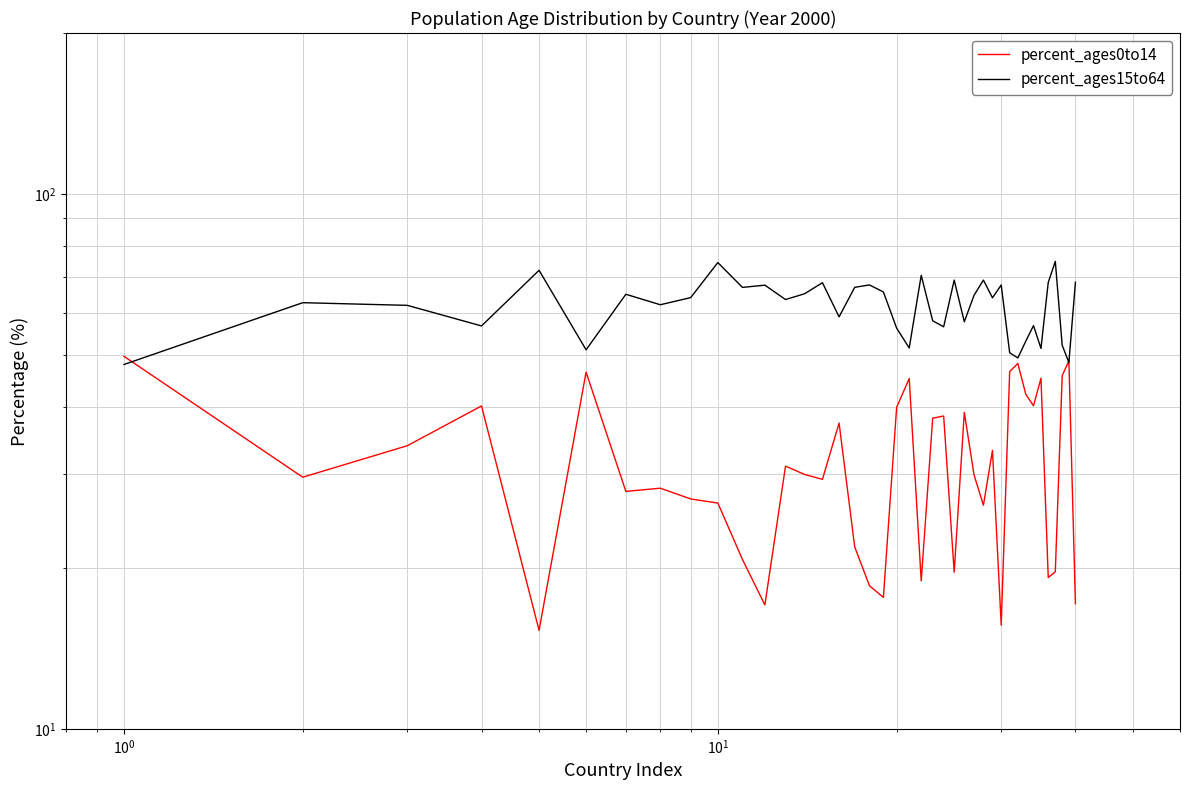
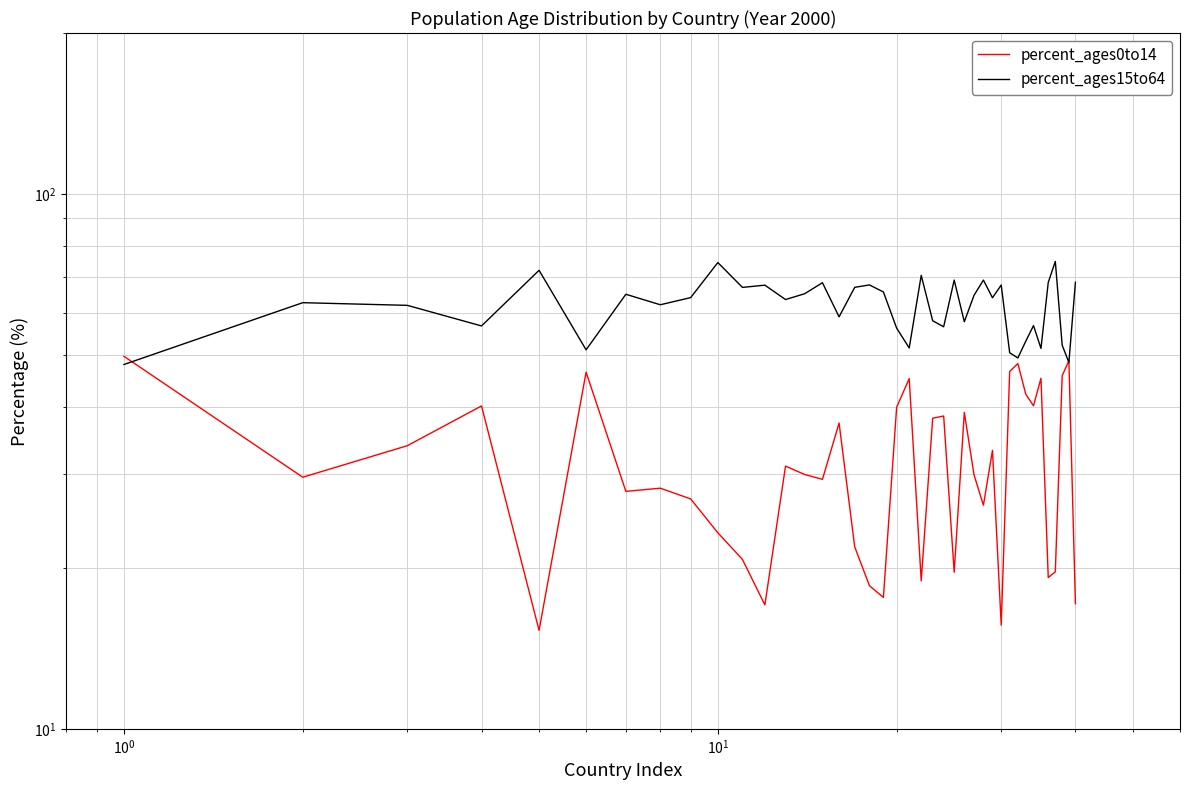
  {
    "percent_ages0to14": {
      "10^0": 50,
-     "10^1": 26
+     "10^1": 23
    },
    "percent_ages15to64": {
      "10^0": 48,
      "10^1": 74
    }
  }
